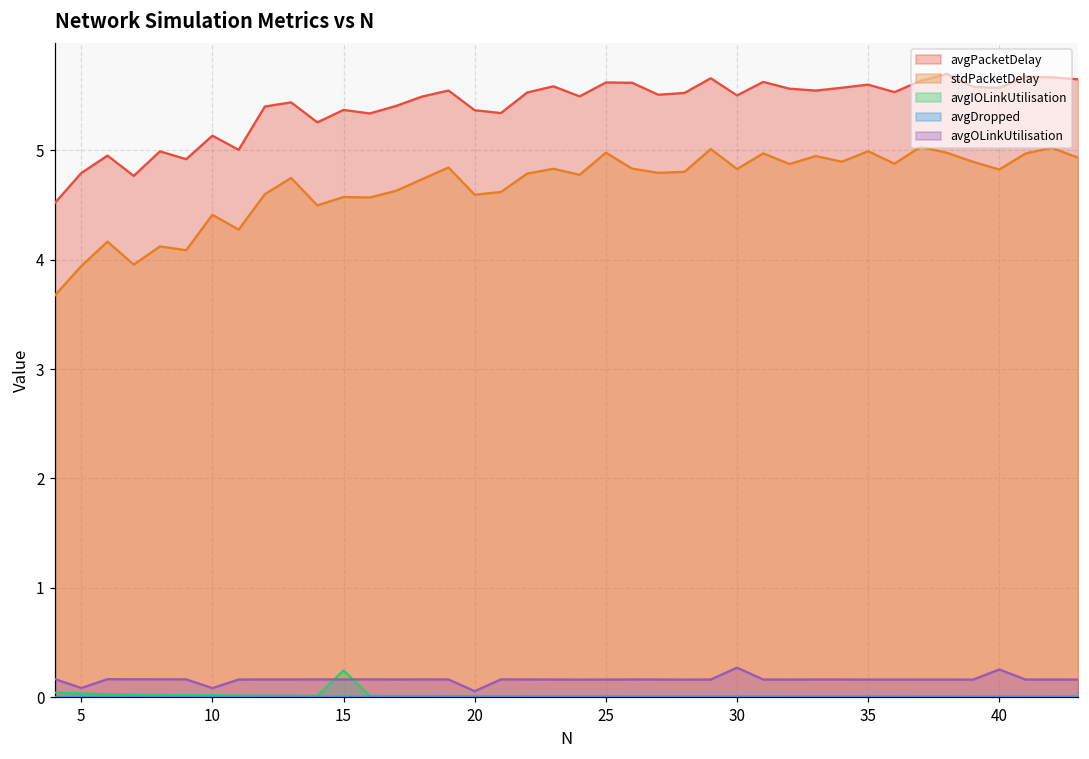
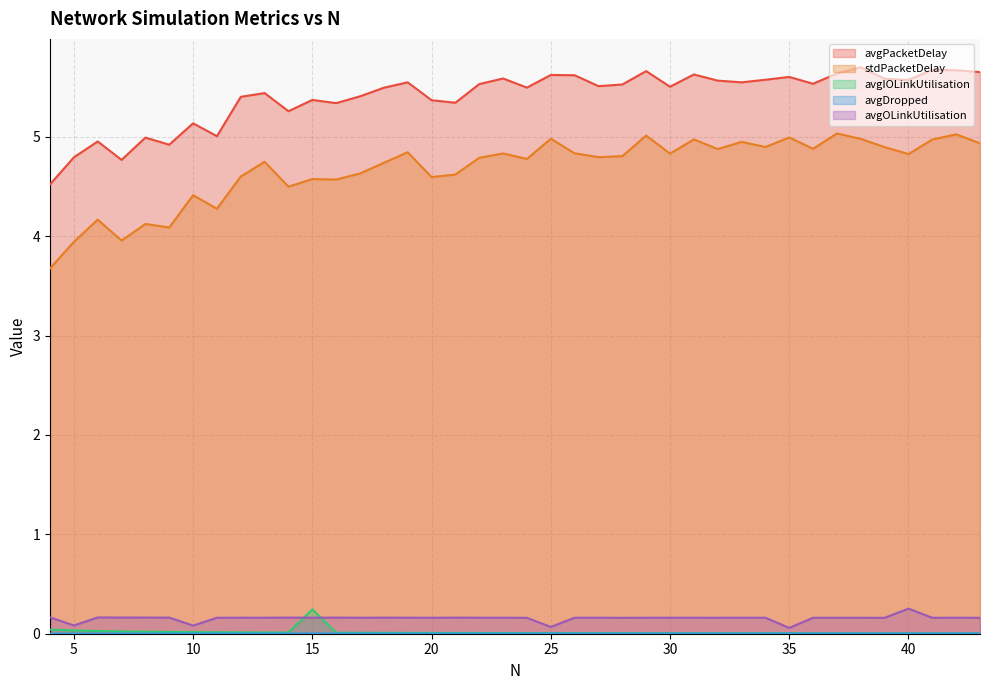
  {
    "avgIOLinkUtilisation": {
      "5": 0.0,
      "15": 0.2
    },
    "avgDropped": {
      "5": 0.0,
      "15": 0.0
    },
    "avgOLinkUtilisation": {
      "5": 0.1,
      "10": 0.1,
      "15": 0.2,
-     "20": 0.1,
-     "25": 0.2,
-     "30": 0.3,
-     "35": 0.2,
+     "20": 0.2,
+     "25": 0.1,
+     "30": 0.2,
+     "35": 0.1,
      "40": 0.3
    }
  }
